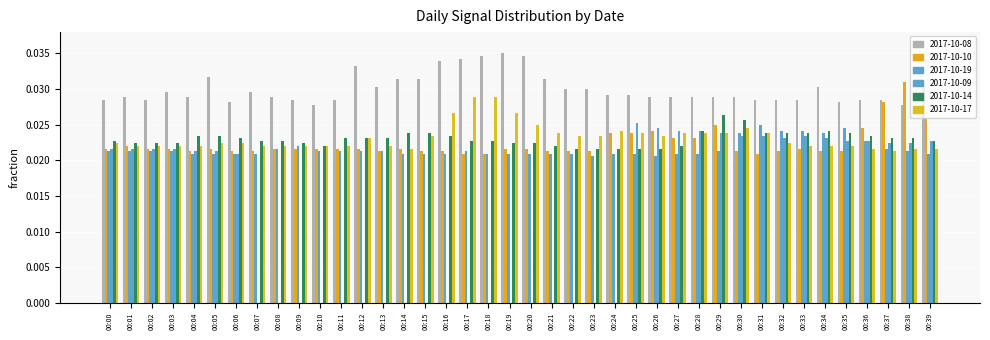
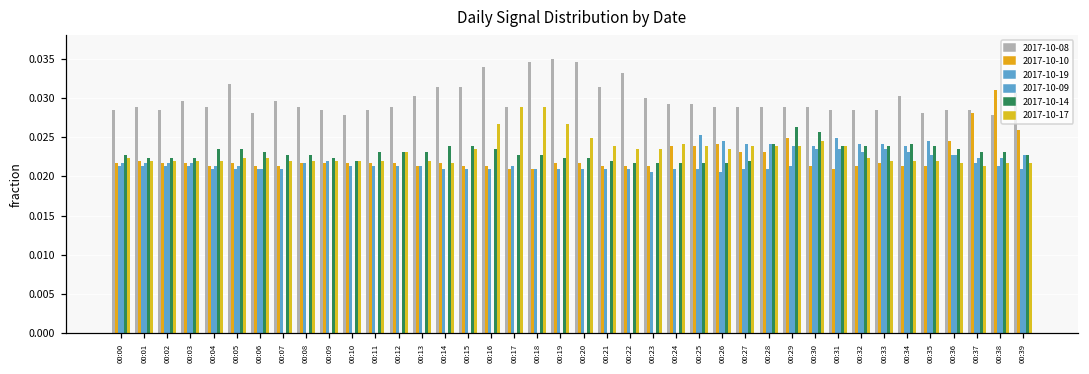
  {
    "2017-10-08": {
      "00:00": 0.029,
      "00:01": 0.029,
      "00:02": 0.029,
      "00:03": 0.030,
      "00:04": 0.029,
      "00:05": 0.032,
      "00:06": 0.028,
      "00:07": 0.030,
      "00:08": 0.029,
      "00:09": 0.029,
      "00:10": 0.028,
      "00:11": 0.029,
-     "00:12": 0.033,
+     "00:12": 0.029,
      "00:13": 0.030,
      "00:14": 0.031,
      "00:15": 0.031,
      "00:16": 0.034,
-     "00:17": 0.034,
+     "00:17": 0.029,
      "00:18": 0.035,
      "00:19": 0.035,
      "00:20": 0.035,
      "00:21": 0.031,
-     "00:22": 0.030,
+     "00:22": 0.033,
      "00:23": 0.030,
      "00:24": 0.029,
      "00:25": 0.029,
      "00:26": 0.029,
      "00:27": 0.029,
      "00:28": 0.029,
      "00:29": 0.029,
      "00:30": 0.029,
      "00:31": 0.029,
      "00:32": 0.029,
      "00:33": 0.029,
      "00:34": 0.030,
      "00:35": 0.028,
      "00:36": 0.029,
      "00:37": 0.029,
      "00:38": 0.028
    },
    "2017-10-14": {
      "00:00": 0.023,
      "00:01": 0.022,
      "00:02": 0.022,
      "00:03": 0.022,
      "00:04": 0.023,
      "00:05": 0.023,
      "00:06": 0.023,
      "00:07": 0.023,
      "00:08": 0.023,
      "00:09": 0.022,
      "00:10": 0.022,
      "00:11": 0.023,
      "00:12": 0.023,
      "00:13": 0.023,
      "00:14": 0.024,
      "00:15": 0.024,
      "00:16": 0.023,
      "00:17": 0.023,
      "00:18": 0.023,
      "00:19": 0.022,
      "00:20": 0.022,
      "00:21": 0.022,
      "00:22": 0.022,
      "00:23": 0.022,
      "00:24": 0.022,
      "00:25": 0.022,
      "00:26": 0.022,
      "00:27": 0.022,
      "00:28": 0.024,
      "00:29": 0.026,
      "00:30": 0.026,
      "00:31": 0.024,
      "00:32": 0.024,
      "00:33": 0.024,
      "00:34": 0.024,
      "00:35": 0.024,
      "00:36": 0.023,
      "00:37": 0.023,
      "00:38": 0.023,
      "00:39": 0.023
    }
  }
